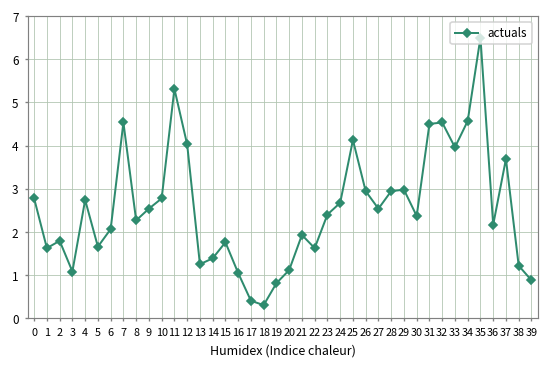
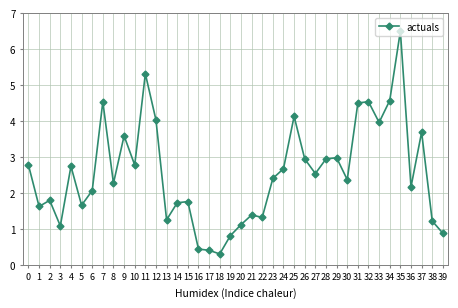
  {
    "0": 2.8,
    "1": 1.6,
    "2": 1.8,
    "3": 1.1,
    "4": 2.7,
    "5": 1.7,
    "6": 2.1,
    "7": 4.5,
    "8": 2.3,
-   "9": 2.5,
+   "9": 3.6,
    "10": 2.8,
    "11": 5.3,
    "12": 4.0,
    "13": 1.3,
-   "14": 1.4,
+   "14": 1.7,
    "15": 1.8,
-   "16": 1.0,
+   "16": 0.4,
    "17": 0.4,
    "18": 0.3,
    "19": 0.8,
    "20": 1.1,
-   "21": 1.9,
-   "22": 1.6,
+   "21": 1.4,
+   "22": 1.3,
    "23": 2.4,
    "24": 2.7,
    "25": 4.1,
    "26": 2.9,
    "27": 2.5,
    "28": 2.9,
    "29": 3.0,
    "30": 2.4,
    "31": 4.5,
    "32": 4.5,
    "33": 4.0,
    "34": 4.6,
    "36": 2.2,
    "37": 3.7,
    "38": 1.2,
    "39": 0.9
  }
